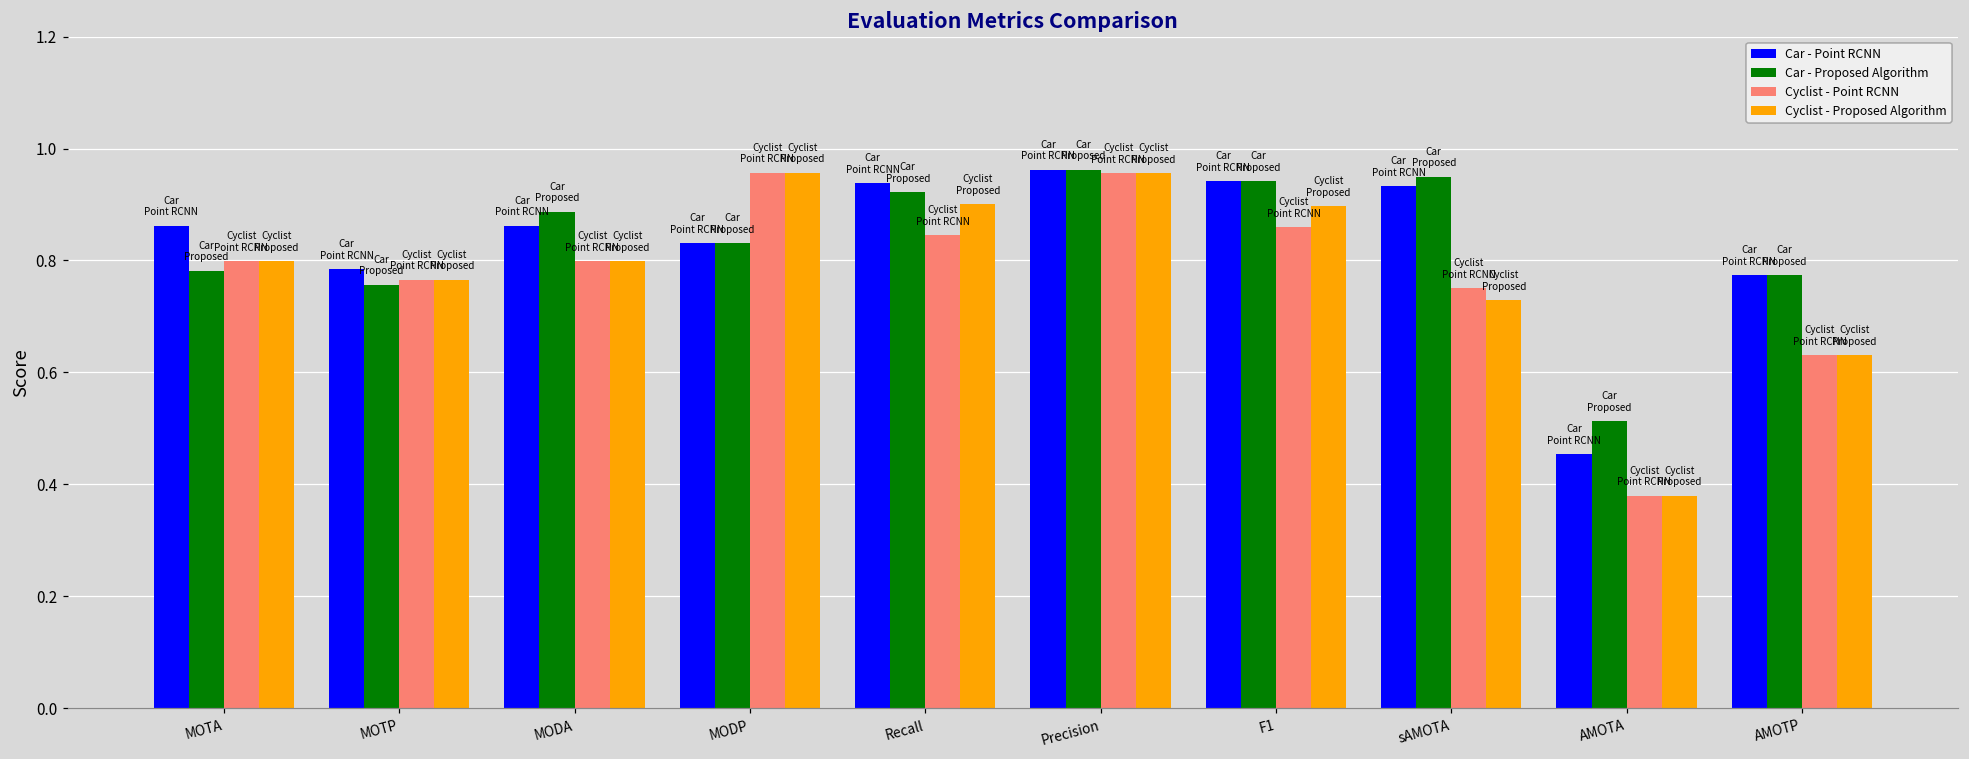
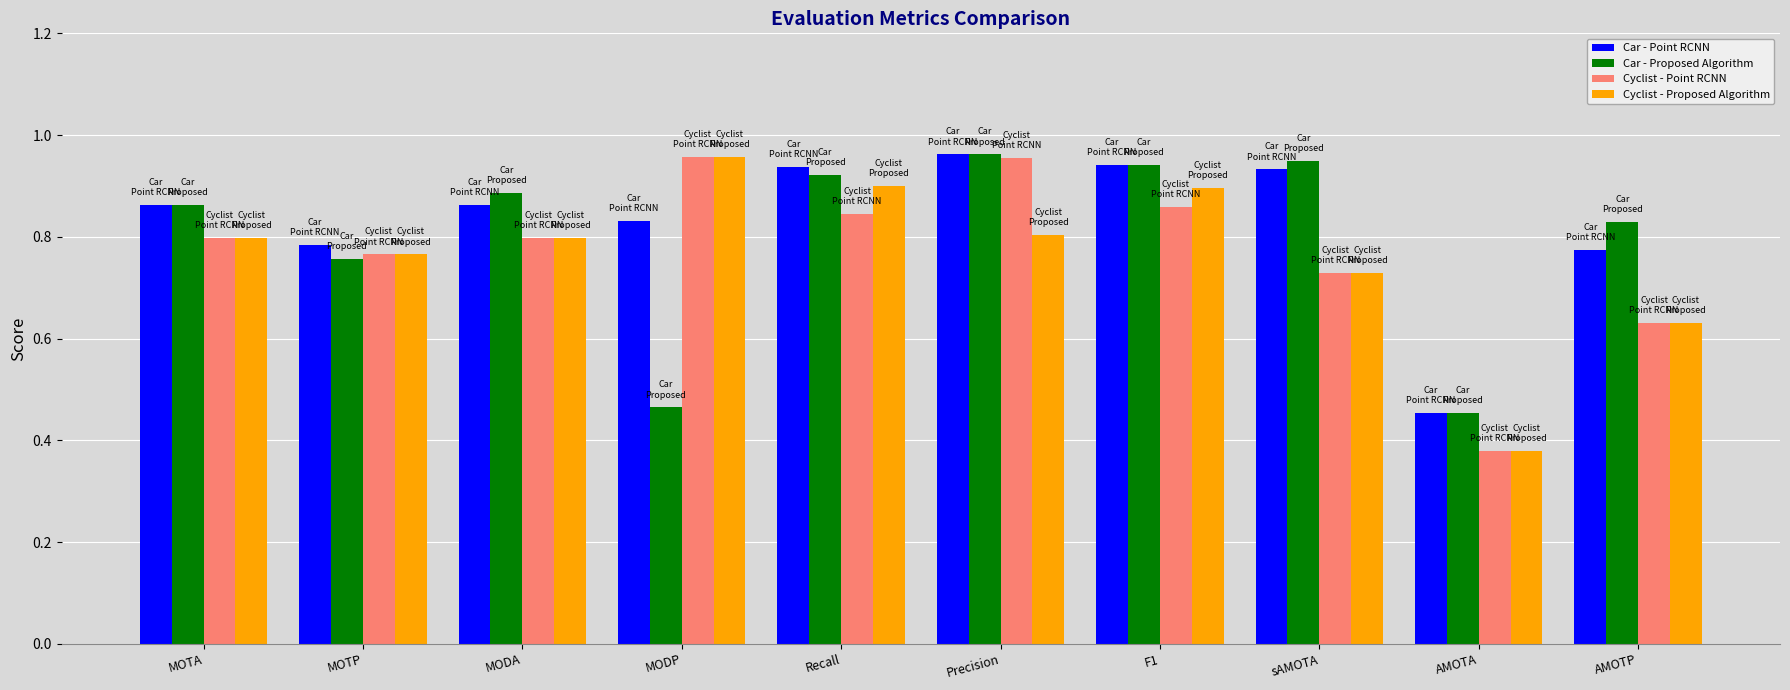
  {
    "Car - Point RCNN": {
      "MOTA": 0.86,
      "MOTP": 0.78,
      "MODA": 0.86,
      "MODP": 0.83,
      "Recall": 0.94,
      "Precision": 0.96,
      "F1": 0.94,
      "sAMOTA": 0.93,
      "AMOTA": 0.45,
      "AMOTP": 0.77
    },
    "Car - Proposed Algorithm": {
-     "MOTA": 0.78,
+     "MOTA": 0.86,
      "MOTP": 0.76,
      "MODA": 0.89,
-     "MODP": 0.83,
+     "MODP": 0.46,
      "Recall": 0.92,
      "Precision": 0.96,
      "F1": 0.94,
      "sAMOTA": 0.95,
-     "AMOTA": 0.51,
-     "AMOTP": 0.77
+     "AMOTA": 0.45,
+     "AMOTP": 0.83
    },
    "Cyclist - Point RCNN": {
      "MOTA": 0.80,
      "MOTP": 0.77,
      "MODA": 0.80,
      "MODP": 0.96,
      "Recall": 0.84,
      "Precision": 0.96,
      "F1": 0.86,
-     "sAMOTA": 0.75,
+     "sAMOTA": 0.73,
      "AMOTA": 0.38,
      "AMOTP": 0.63
    },
    "Cyclist - Proposed Algorithm": {
      "MOTA": 0.80,
      "MOTP": 0.77,
      "MODA": 0.80,
      "MODP": 0.96,
      "Recall": 0.90,
-     "Precision": 0.96,
+     "Precision": 0.80,
      "F1": 0.90,
      "sAMOTA": 0.73,
      "AMOTA": 0.38,
      "AMOTP": 0.63
    }
  }
